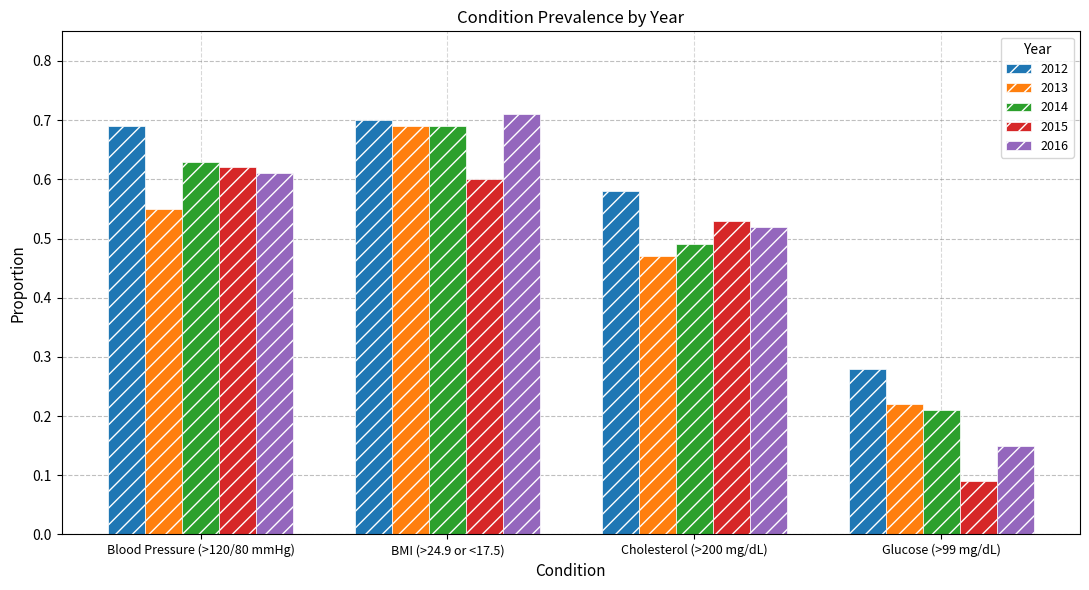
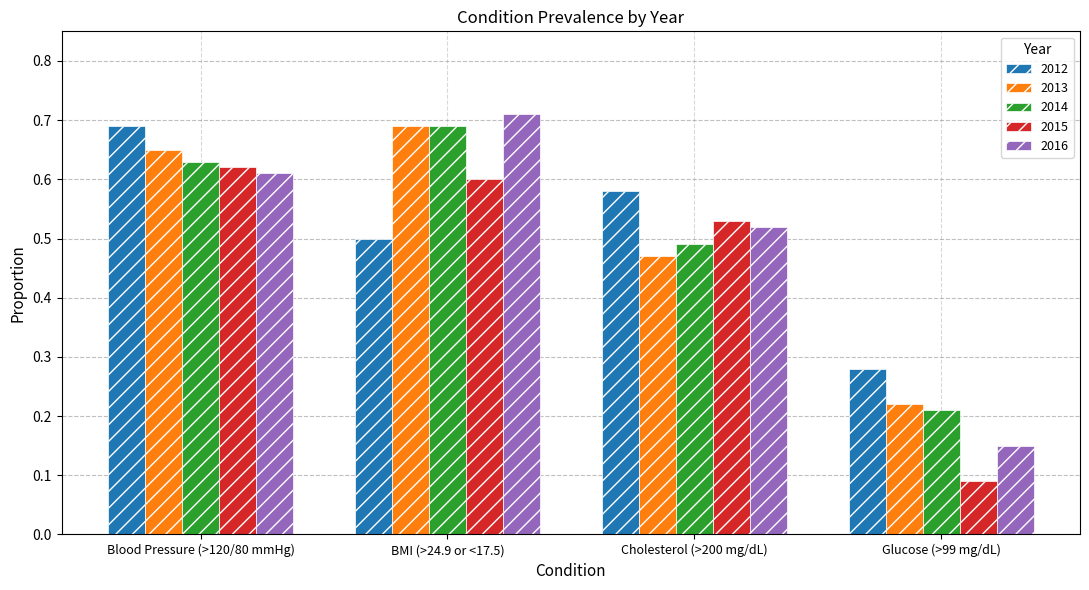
  {
    "2012": {
      "Blood Pressure (>120/80 mmHg)": 0.69,
-     "BMI (>24.9 or <17.5)": 0.7,
+     "BMI (>24.9 or <17.5)": 0.5,
      "Cholesterol (>200 mg/dL)": 0.58,
      "Glucose (>99 mg/dL)": 0.28
    },
    "2013": {
-     "Blood Pressure (>120/80 mmHg)": 0.55,
+     "Blood Pressure (>120/80 mmHg)": 0.65,
      "BMI (>24.9 or <17.5)": 0.69,
      "Cholesterol (>200 mg/dL)": 0.47,
      "Glucose (>99 mg/dL)": 0.22
    },
    "2014": {
      "Blood Pressure (>120/80 mmHg)": 0.63,
      "BMI (>24.9 or <17.5)": 0.69,
      "Cholesterol (>200 mg/dL)": 0.49,
      "Glucose (>99 mg/dL)": 0.21
    },
    "2015": {
      "Blood Pressure (>120/80 mmHg)": 0.62,
      "BMI (>24.9 or <17.5)": 0.60,
      "Cholesterol (>200 mg/dL)": 0.53,
      "Glucose (>99 mg/dL)": 0.09
    },
    "2016": {
      "Blood Pressure (>120/80 mmHg)": 0.61,
      "BMI (>24.9 or <17.5)": 0.71,
      "Cholesterol (>200 mg/dL)": 0.52,
      "Glucose (>99 mg/dL)": 0.15
    }
  }
